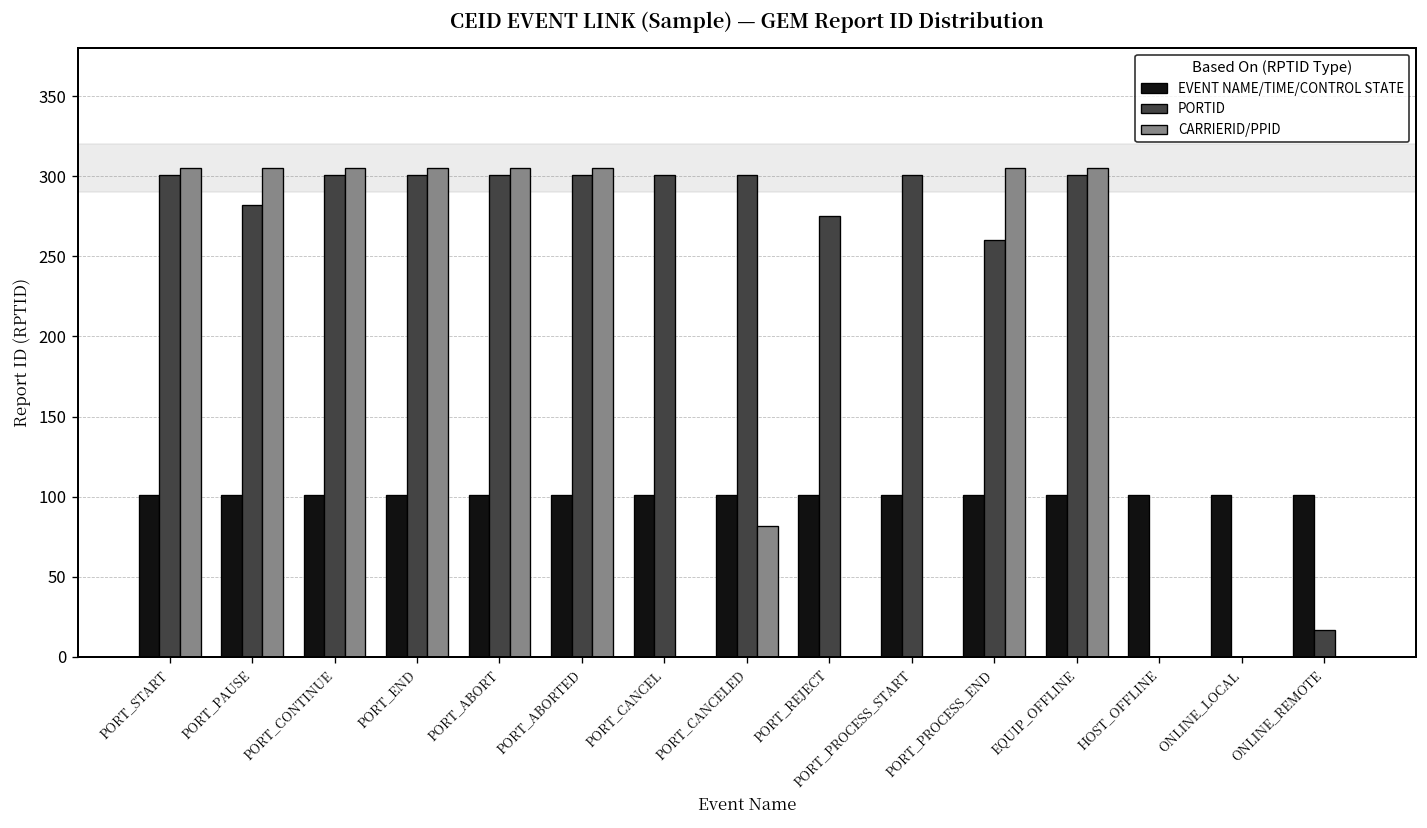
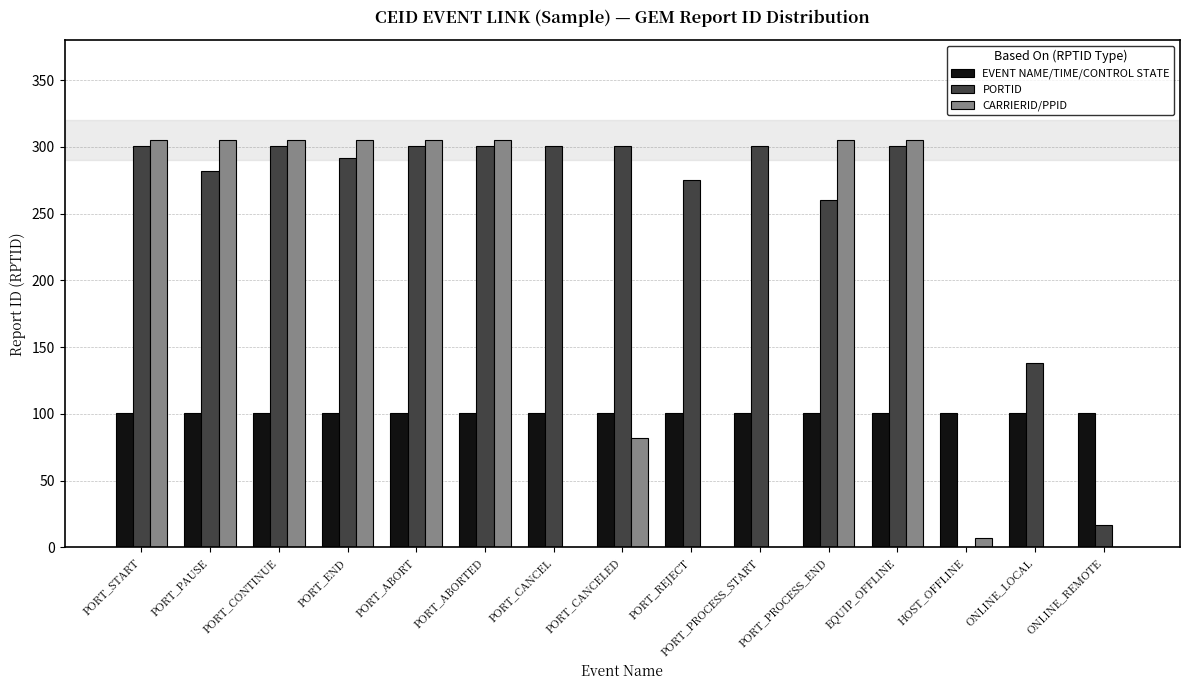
  {
    "EVENT NAME/TIME/CONTROL STATE": {
      "PORT_START": 101,
      "PORT_PAUSE": 101,
      "PORT_CONTINUE": 101,
      "PORT_END": 101,
      "PORT_ABORT": 101,
      "PORT_ABORTED": 101,
      "PORT_CANCEL": 101,
      "PORT_CANCELED": 101,
      "PORT_REJECT": 101,
      "PORT_PROCESS_START": 101,
      "PORT_PROCESS_END": 101,
      "EQUIP_OFFLINE": 101,
      "HOST_OFFLINE": 101,
      "ONLINE_LOCAL": 101,
      "ONLINE_REMOTE": 101
    },
    "PORTID": {
      "PORT_START": 301,
      "PORT_PAUSE": 282,
      "PORT_CONTINUE": 301,
-     "PORT_END": 301,
+     "PORT_END": 292,
      "PORT_ABORT": 301,
      "PORT_ABORTED": 301,
      "PORT_CANCEL": 301,
      "PORT_CANCELED": 301,
      "PORT_REJECT": 275,
      "PORT_PROCESS_START": 301,
      "PORT_PROCESS_END": 260,
      "EQUIP_OFFLINE": 301,
      "HOST_OFFLINE": 0,
-     "ONLINE_LOCAL": 0,
+     "ONLINE_LOCAL": 138,
      "ONLINE_REMOTE": 17
    },
    "CARRIERID/PPID": {
      "PORT_START": 305,
      "PORT_PAUSE": 305,
      "PORT_CONTINUE": 305,
      "PORT_END": 305,
      "PORT_ABORT": 305,
      "PORT_ABORTED": 305,
      "PORT_CANCEL": 0,
      "PORT_CANCELED": 82,
      "PORT_REJECT": 0,
      "PORT_PROCESS_START": 0,
      "PORT_PROCESS_END": 305,
      "EQUIP_OFFLINE": 305,
-     "HOST_OFFLINE": 0,
+     "HOST_OFFLINE": 7,
      "ONLINE_LOCAL": 0,
      "ONLINE_REMOTE": 0
    }
  }
